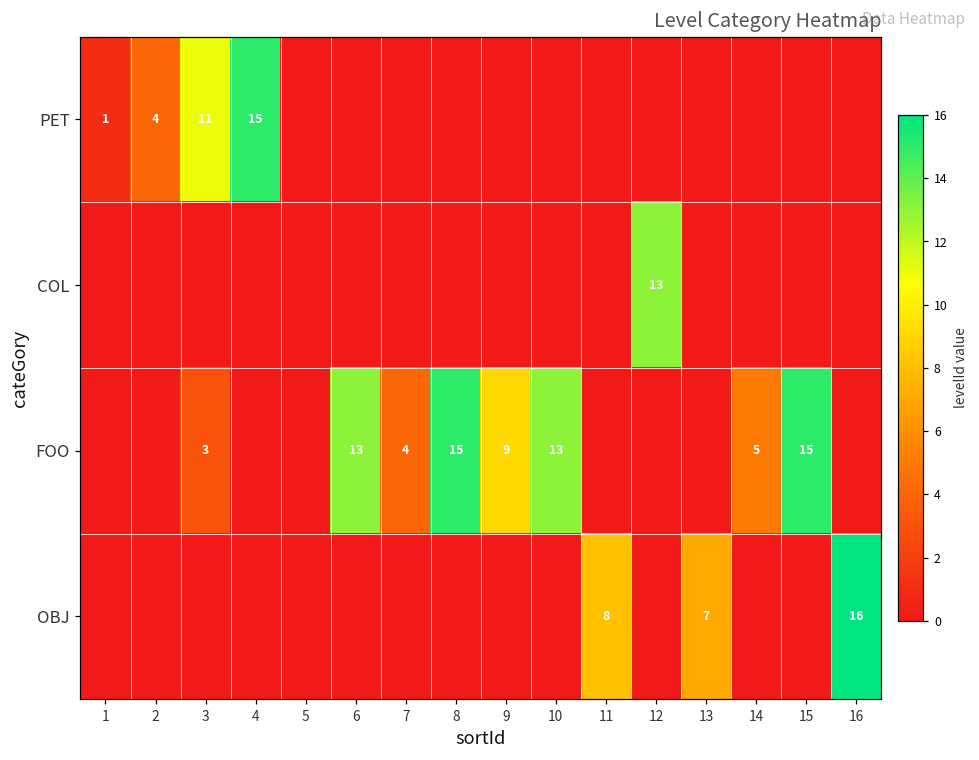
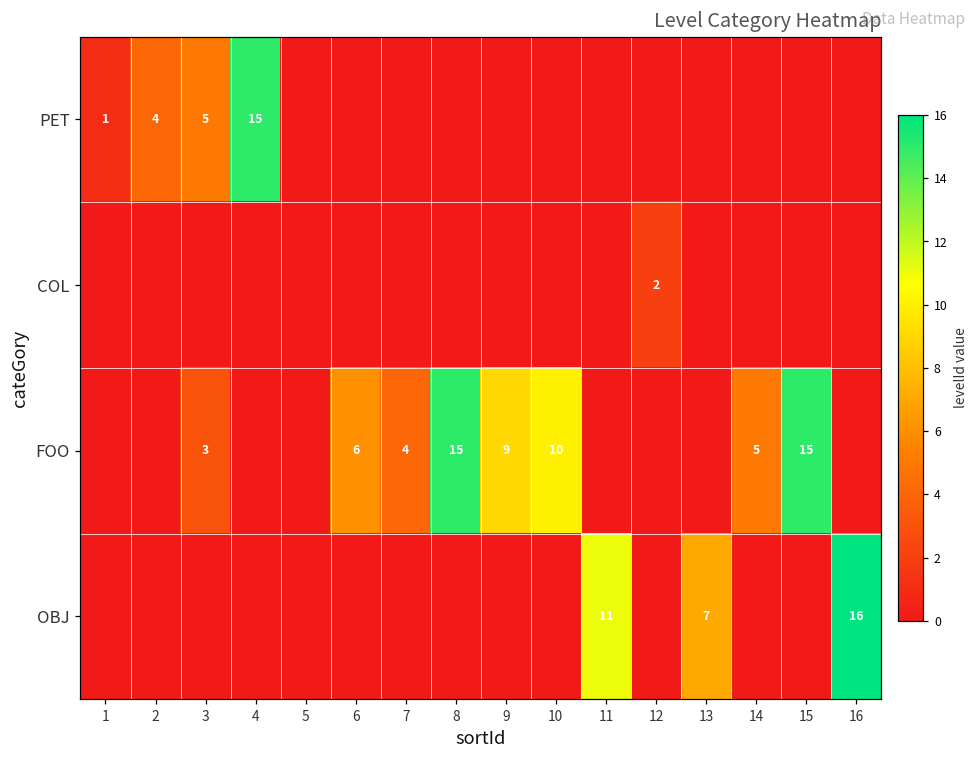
  {
    "PET": {
      "1": 1,
      "2": 4,
-     "3": 11,
+     "3": 5,
      "4": 15
    },
    "COL": {
-     "12": 13
+     "12": 2
    },
    "FOO": {
      "3": 3,
-     "6": 13,
+     "6": 6,
      "7": 4,
      "8": 15,
      "9": 9,
-     "10": 13,
+     "10": 10,
      "14": 5,
      "15": 15
    },
    "OBJ": {
-     "11": 8,
+     "11": 11,
      "13": 7,
      "16": 16
    }
  }
